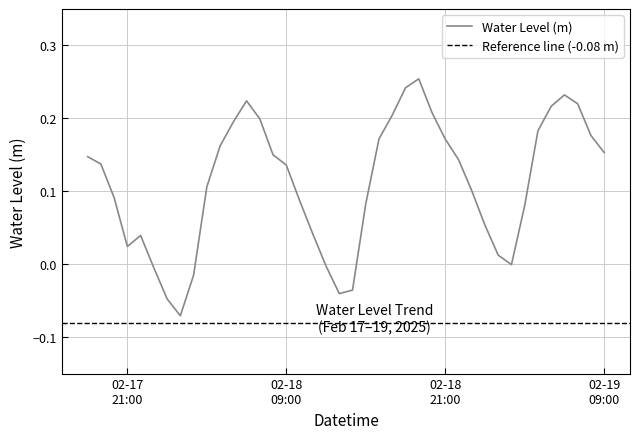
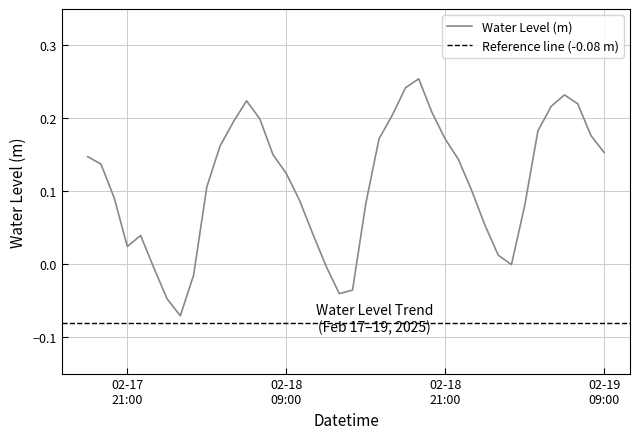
  {
    "02-17 21:00": 0.02,
-   "02-18 09:00": 0.14,
+   "02-18 09:00": 0.12,
    "02-18 21:00": 0.17,
    "02-19 09:00": 0.15
  }
